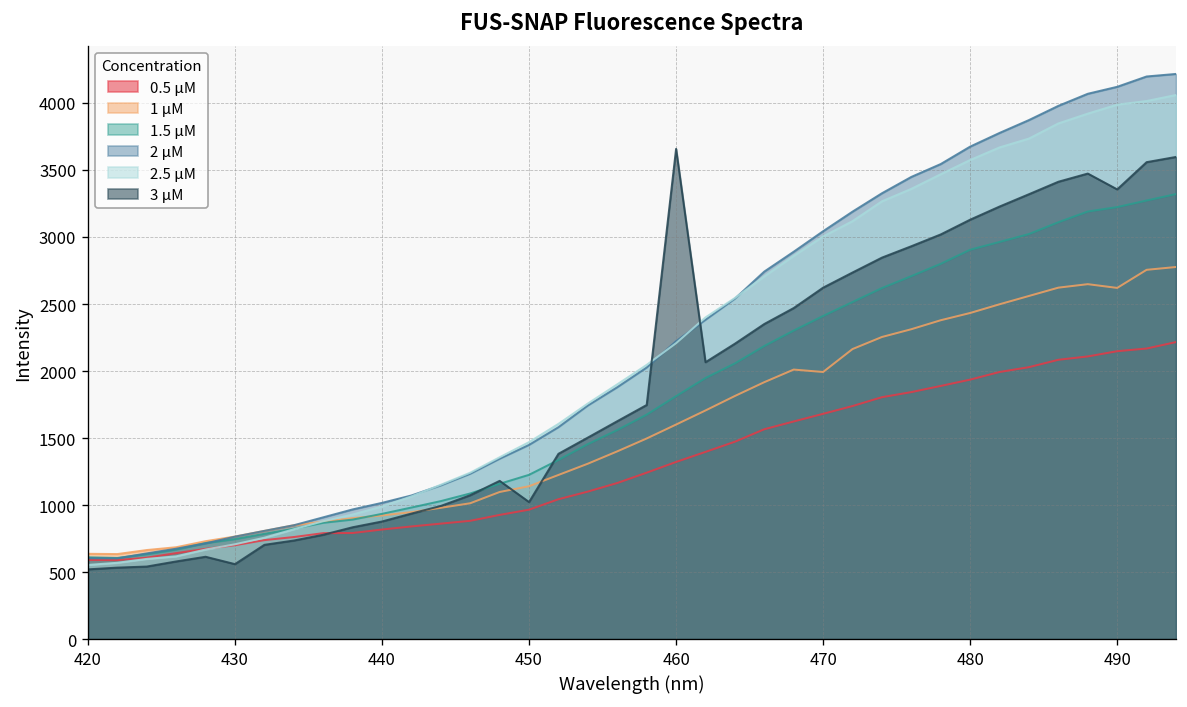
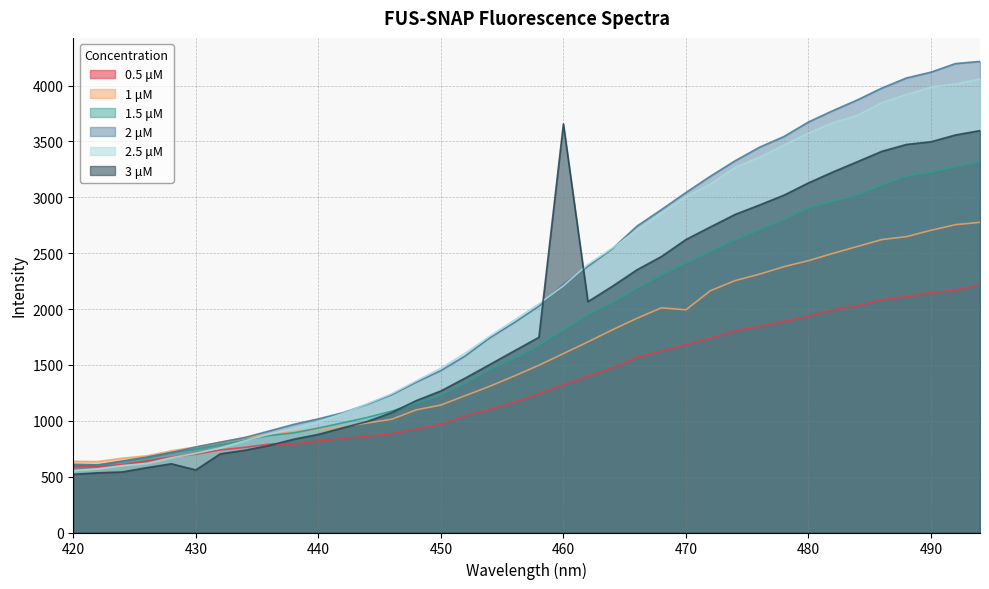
  {
    "0.5 μM": {
      "440": 820,
      "450": 970,
      "460": 1320,
      "470": 1680,
      "480": 1940,
      "490": 2150
    },
    "1 μM": {
      "420": 640,
      "450": 1140,
      "460": 1600,
      "470": 1990,
      "480": 2430,
-     "490": 2620
+     "490": 2710
    },
    "2.5 μM": {
      "420": 550,
      "440": 990,
      "470": 3000,
      "480": 3570,
      "490": 3990
    },
    "3 μM": {
      "420": 520,
      "430": 560,
      "440": 880,
-     "450": 1020,
+     "450": 1270,
      "460": 3660,
      "470": 2620,
      "480": 3130,
-     "490": 3360
+     "490": 3500
    }
  }
